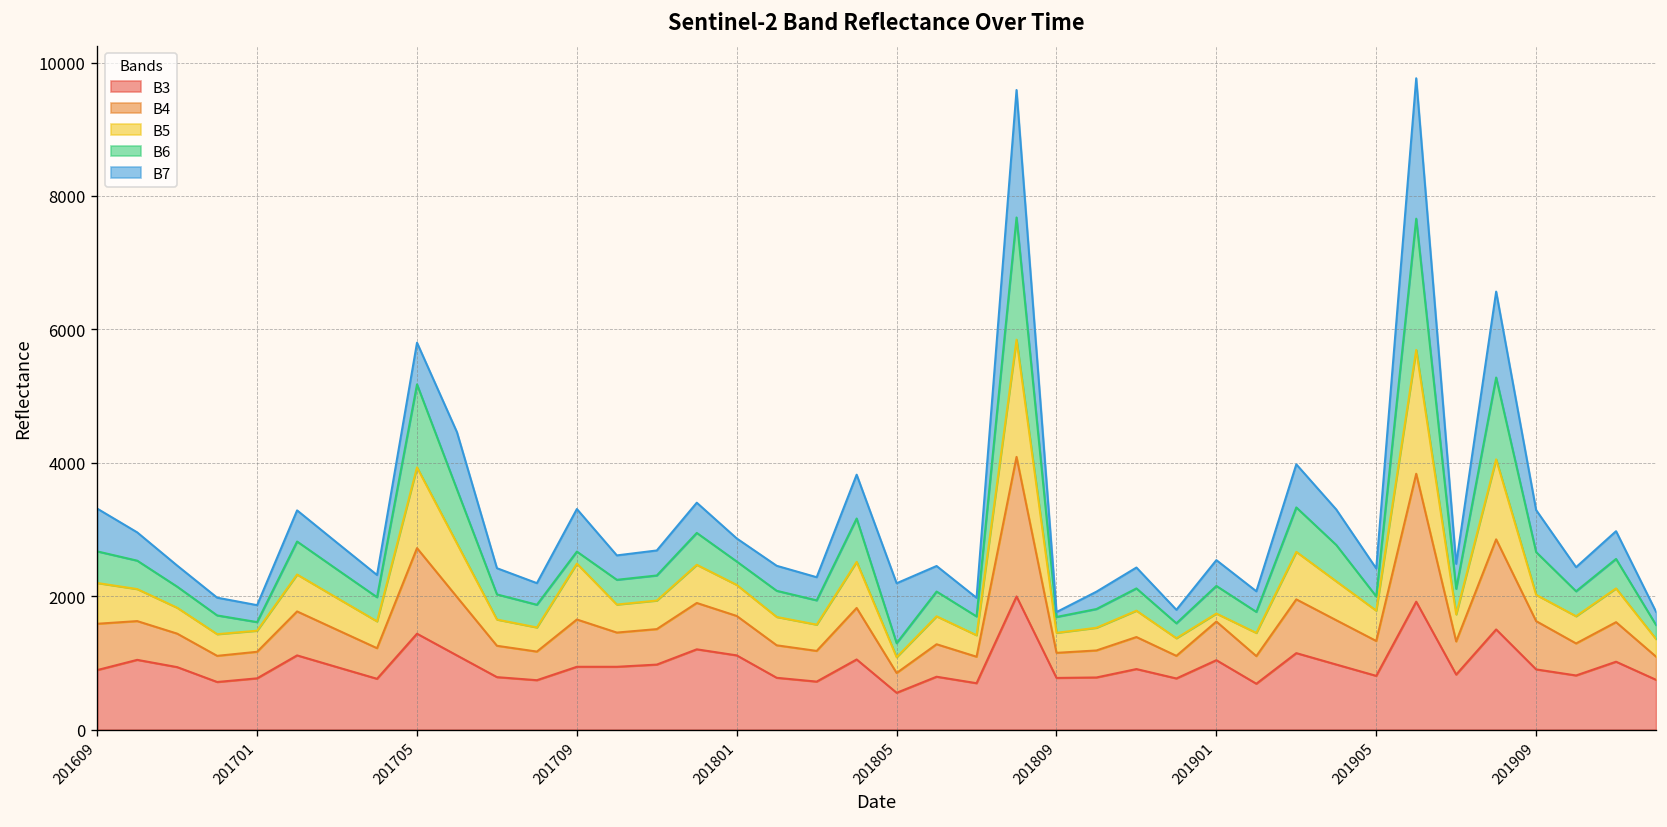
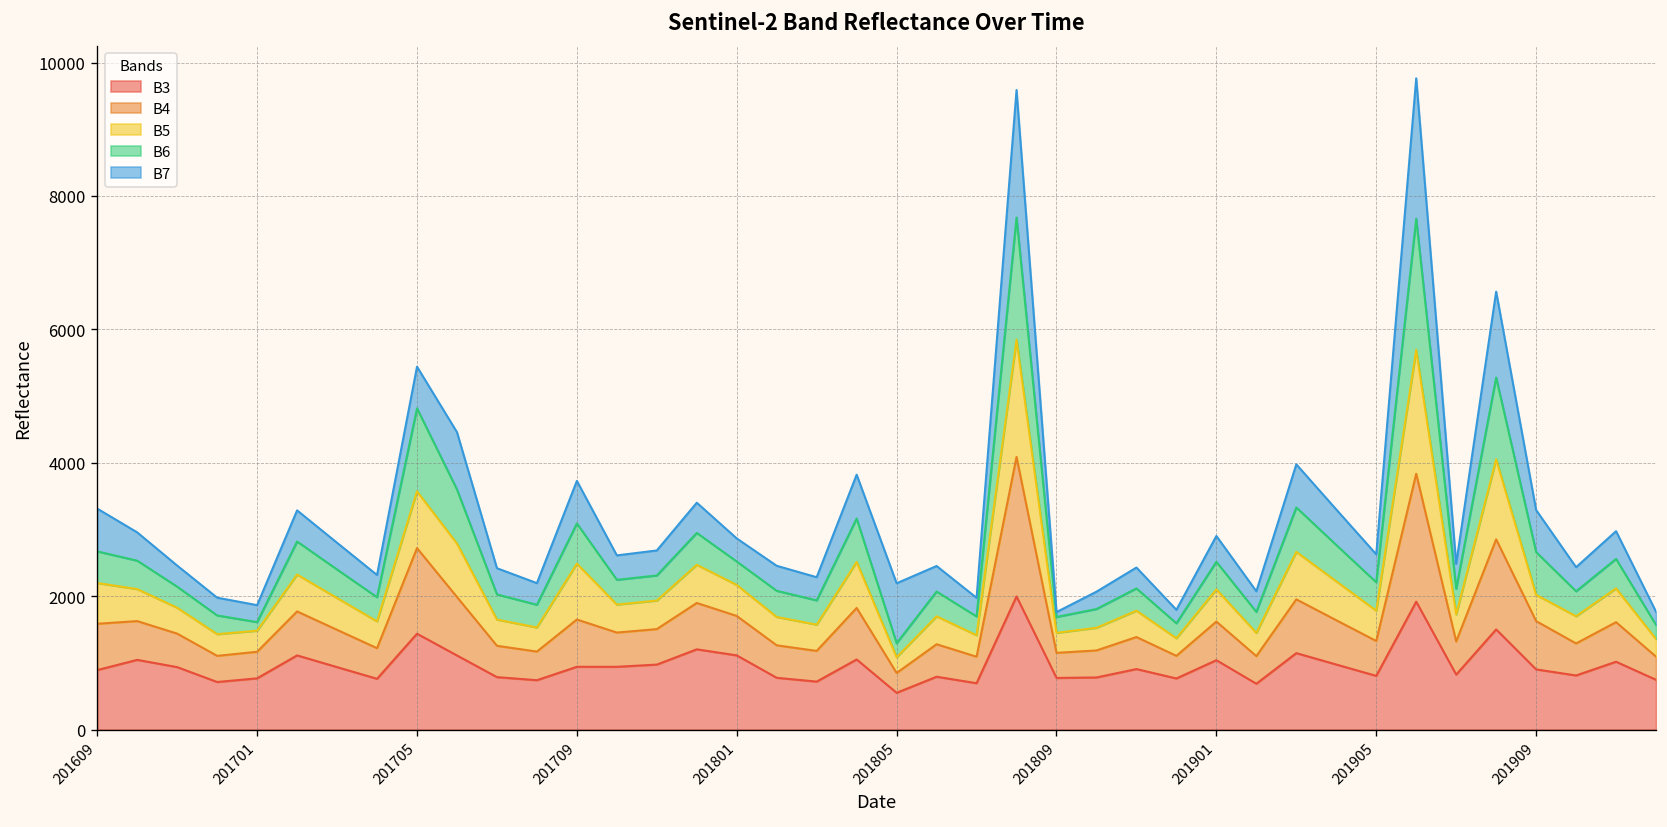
  {
    "B5": {
      "201609": 600,
      "201701": 300,
-     "201705": 1200,
+     "201705": 900,
      "201709": 800,
      "201801": 500,
      "201805": 200,
      "201809": 300,
-     "201901": 100,
+     "201901": 500,
      "201905": 500,
      "201909": 400
    },
    "B6": {
      "201609": 500,
      "201701": 100,
      "201705": 1200,
-     "201709": 200,
+     "201709": 600,
      "201801": 400,
      "201805": 200,
      "201809": 200,
      "201901": 400,
-     "201905": 200,
+     "201905": 400,
      "201909": 600
    },
    "B7": {
      "201609": 600,
      "201701": 300,
      "201705": 600,
      "201709": 600,
      "201801": 300,
      "201805": 900,
      "201809": 100,
      "201901": 400,
      "201905": 400,
      "201909": 600
    }
  }
